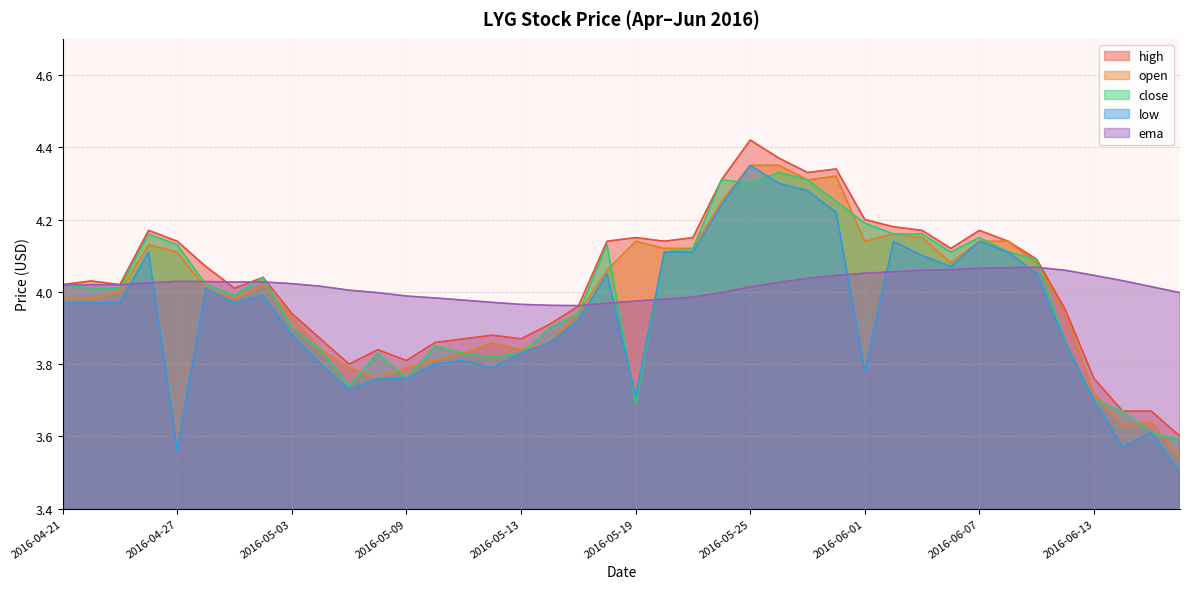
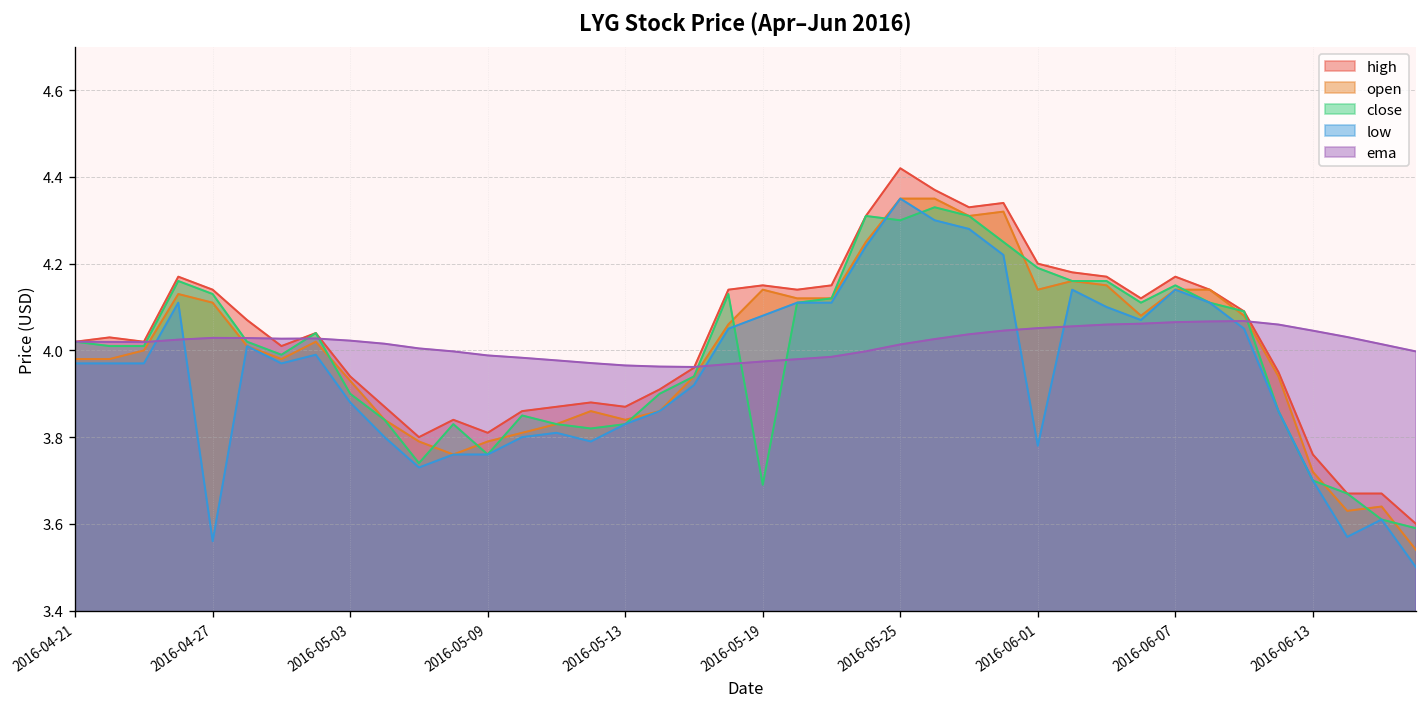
  {
    "close": {
      "2016-04-27": 4.13,
      "2016-05-03": 3.90,
      "2016-05-19": 3.69,
      "2016-05-25": 4.30,
      "2016-06-01": 4.19,
      "2016-06-07": 4.15
    },
    "low": {
      "2016-04-21": 3.97,
      "2016-04-27": 3.56,
      "2016-05-03": 3.88,
-     "2016-05-19": 3.71,
+     "2016-05-19": 4.08,
      "2016-06-01": 3.78
    },
    "ema": {
      "2016-04-27": 4.03,
      "2016-05-03": 4.02,
      "2016-05-09": 3.99,
      "2016-05-13": 3.97,
      "2016-05-19": 3.97,
      "2016-05-25": 4.01,
      "2016-06-01": 4.05,
      "2016-06-07": 4.07,
      "2016-06-13": 4.05
    }
  }
